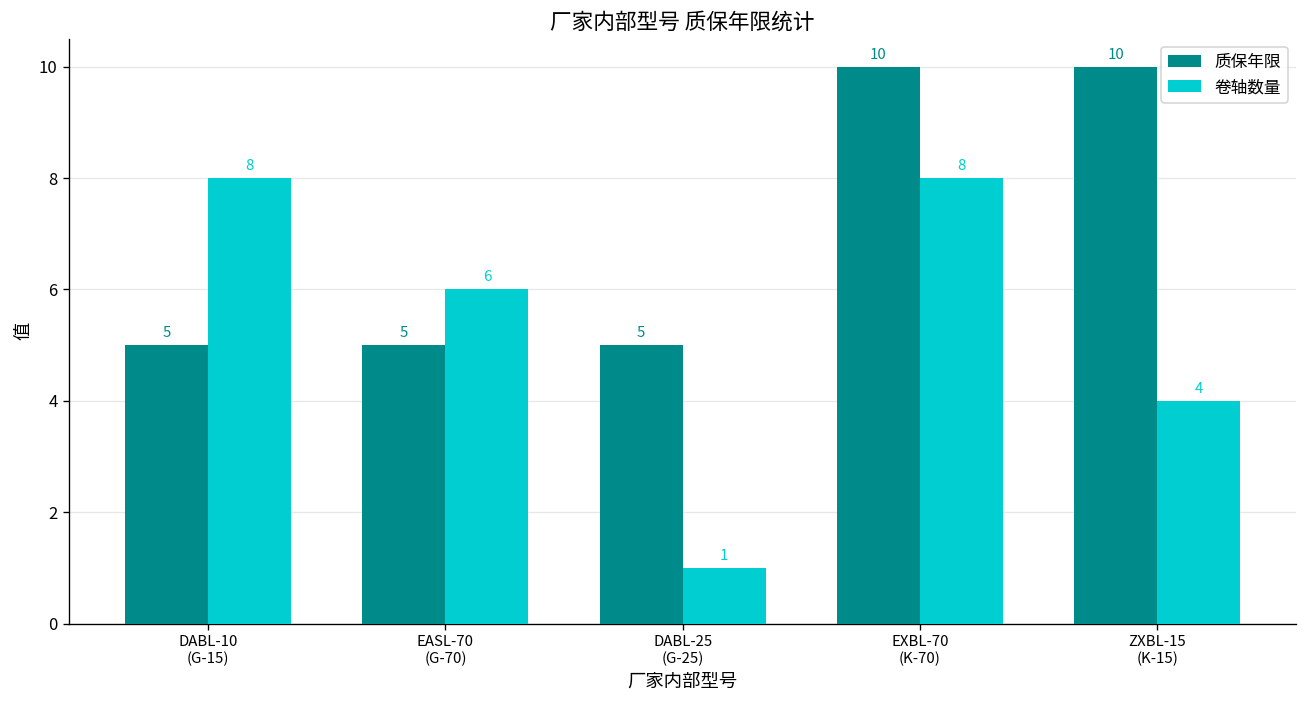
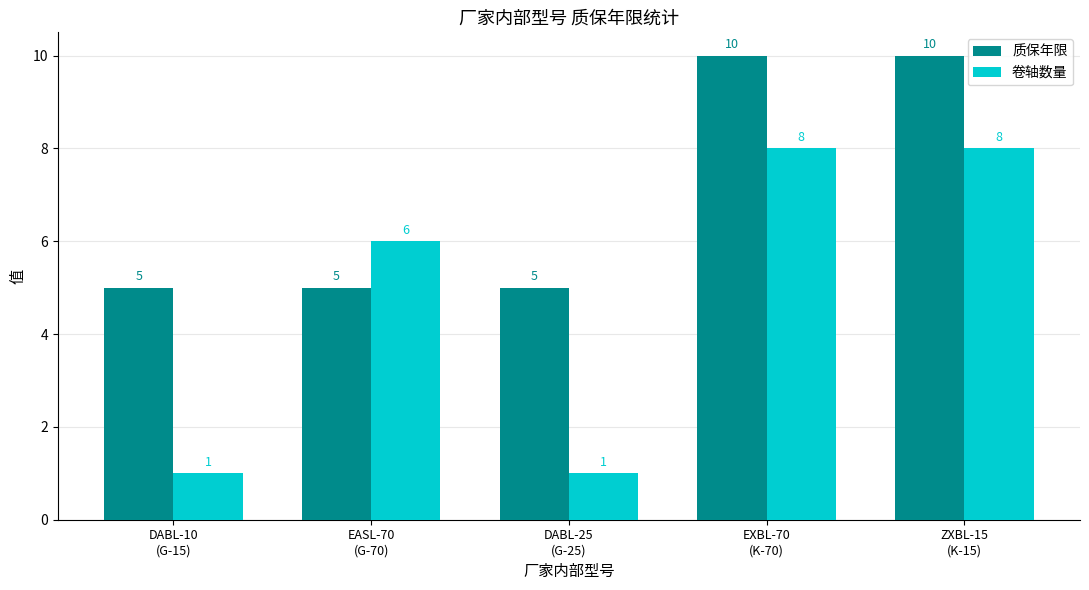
  {
    "质保年限": {
      "DABL-10 (G-15)": 5,
      "EASL-70 (G-70)": 5,
      "DABL-25 (G-25)": 5,
      "EXBL-70 (K-70)": 10,
      "ZXBL-15 (K-15)": 10
    },
    "卷轴数量": {
-     "DABL-10 (G-15)": 8,
+     "DABL-10 (G-15)": 1,
      "EASL-70 (G-70)": 6,
      "DABL-25 (G-25)": 1,
      "EXBL-70 (K-70)": 8,
-     "ZXBL-15 (K-15)": 4
+     "ZXBL-15 (K-15)": 8
    }
  }
